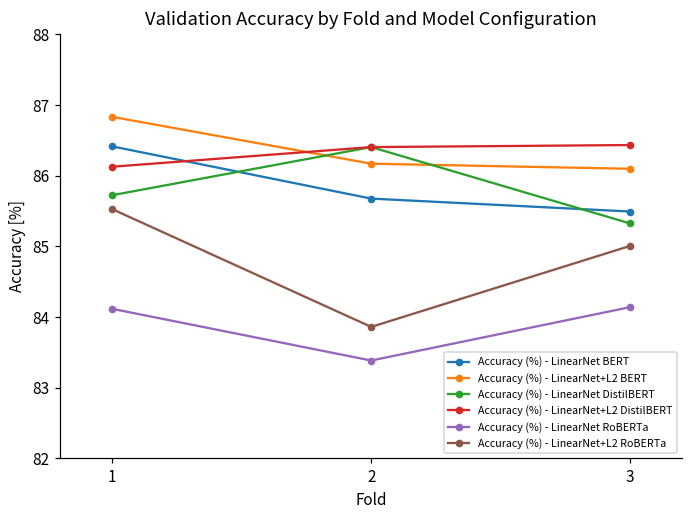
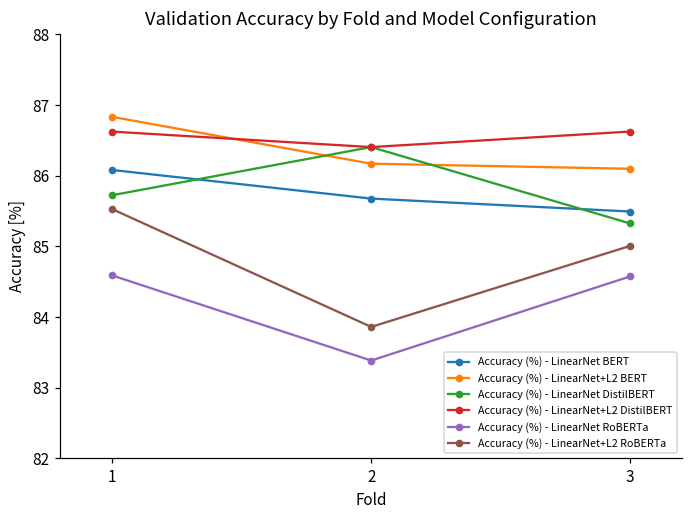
  {
    "Accuracy (%) - LinearNet BERT": {
-     "1": 86.4,
+     "1": 86.1,
      "2": 85.7,
      "3": 85.5
    },
    "Accuracy (%) - LinearNet+L2 BERT": {
      "1": 86.8,
      "2": 86.2,
      "3": 86.1
    },
    "Accuracy (%) - LinearNet DistilBERT": {
      "1": 85.7,
      "3": 85.3
    },
    "Accuracy (%) - LinearNet+L2 DistilBERT": {
-     "1": 86.1,
-     "3": 86.4
+     "1": 86.6,
+     "3": 86.6
    },
    "Accuracy (%) - LinearNet RoBERTa": {
-     "1": 84.1,
+     "1": 84.6,
      "2": 83.4,
-     "3": 84.1
+     "3": 84.6
    },
    "Accuracy (%) - LinearNet+L2 RoBERTa": {
      "1": 85.5,
      "2": 83.9,
      "3": 85.0
    }
  }
